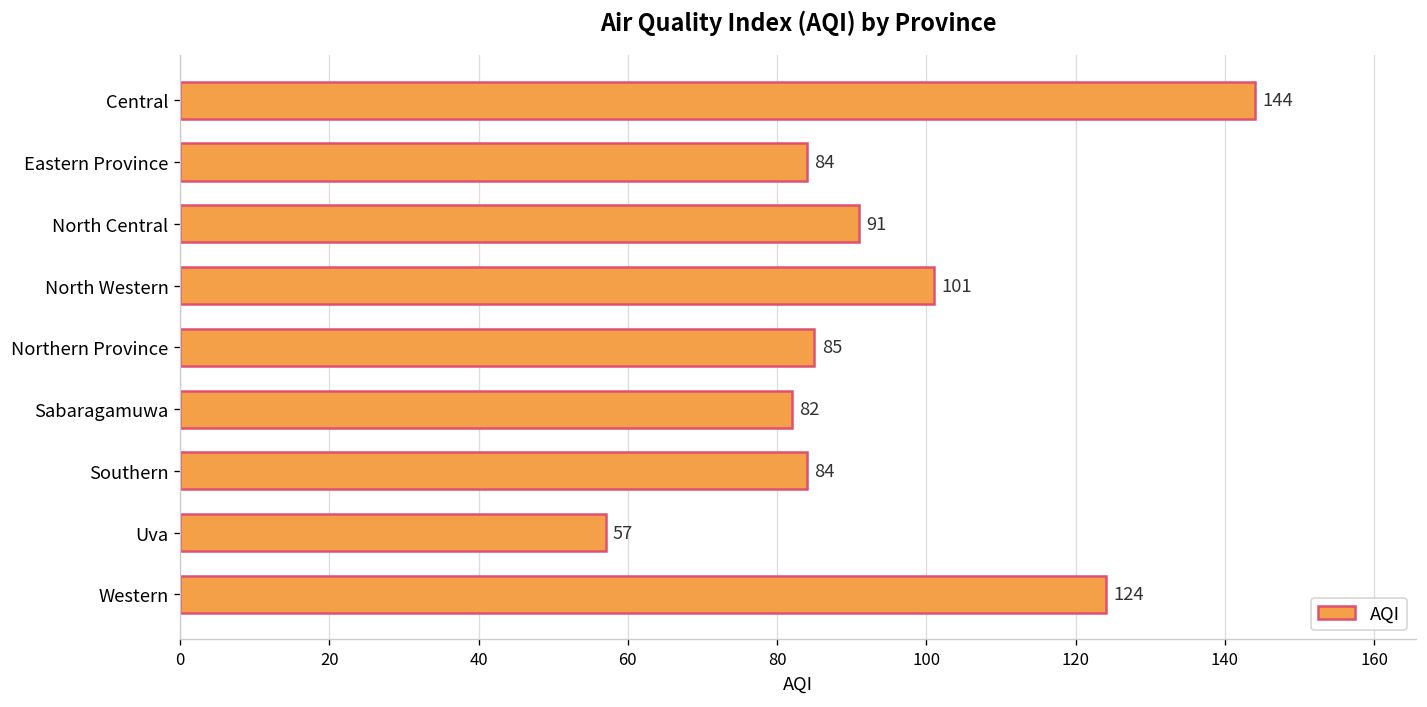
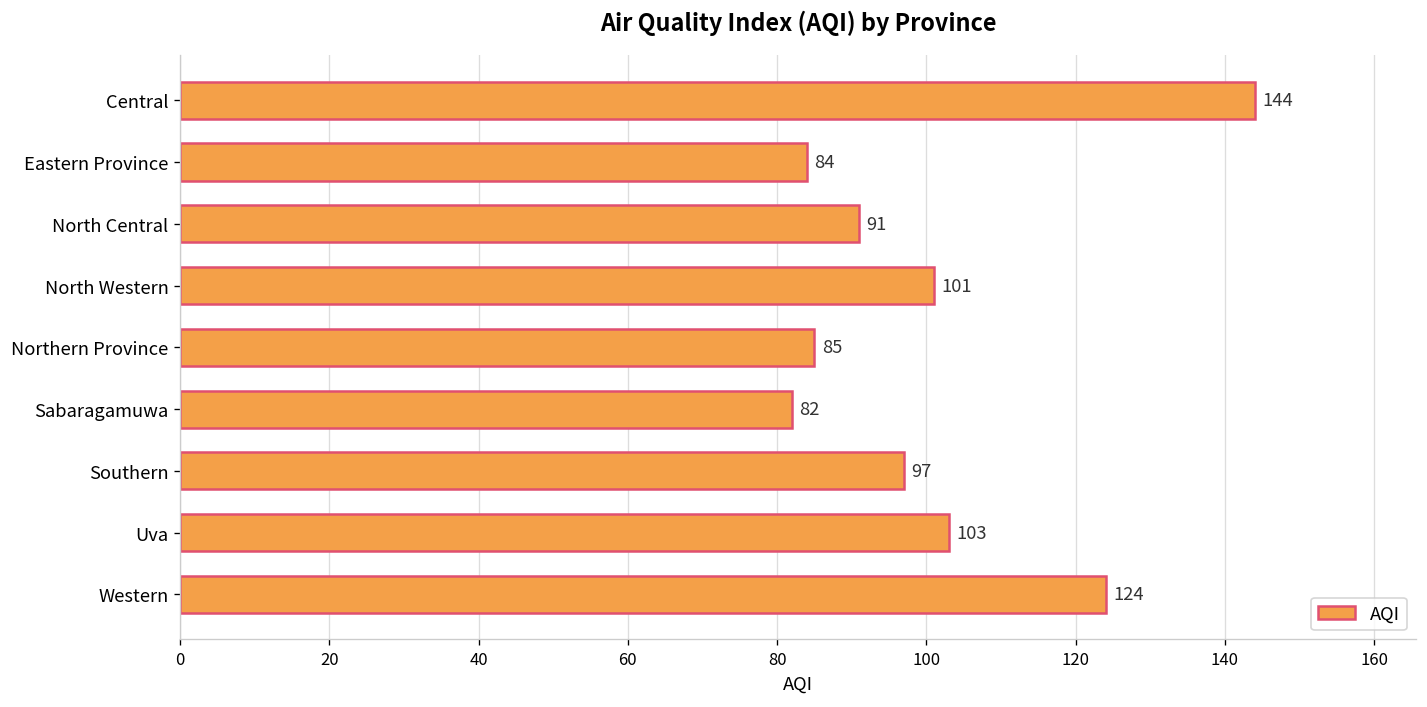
  {
    "Central": 144,
    "Eastern Province": 84,
    "North Central": 91,
    "North Western": 101,
    "Northern Province": 85,
    "Sabaragamuwa": 82,
-   "Southern": 84,
-   "Uva": 57,
+   "Southern": 97,
+   "Uva": 103,
    "Western": 124
  }
